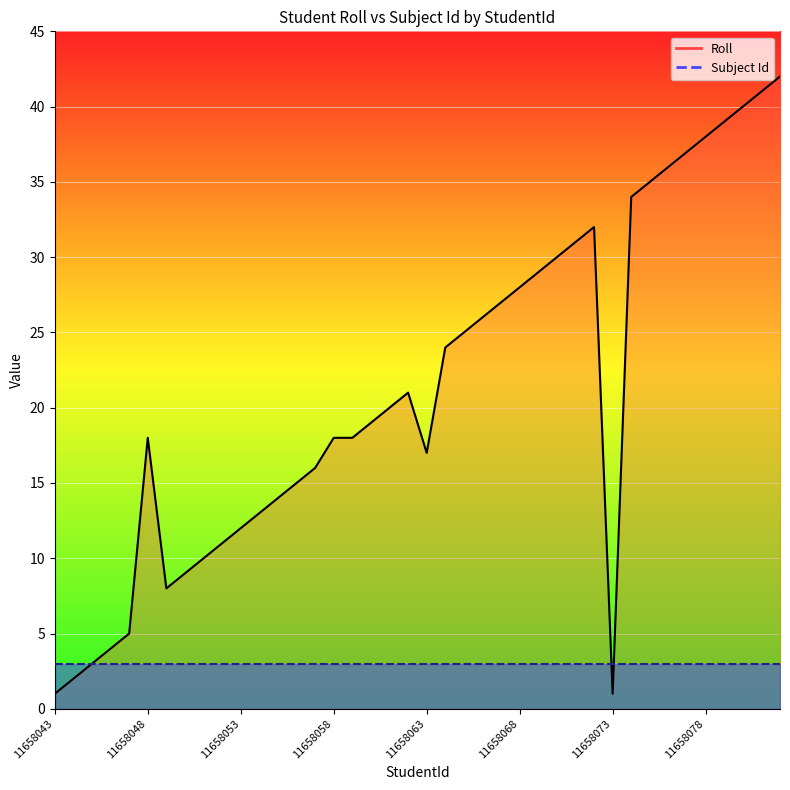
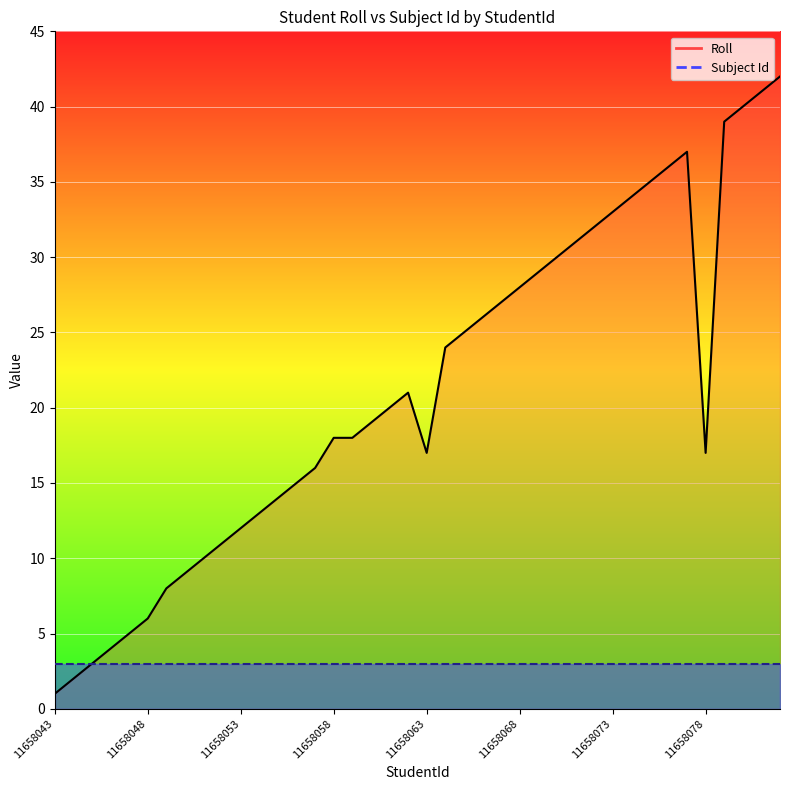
  {
    "Roll": {
      "11658043": 1,
-     "11658048": 18,
+     "11658048": 6,
      "11658053": 12,
      "11658058": 18,
      "11658063": 17,
      "11658068": 28,
-     "11658073": 1,
-     "11658078": 38
+     "11658073": 33,
+     "11658078": 17
    },
    "Subject Id": {
      "11658043": 3,
      "11658048": 3,
      "11658053": 3,
      "11658058": 3,
      "11658063": 3,
      "11658068": 3,
      "11658073": 3,
      "11658078": 3
    }
  }
